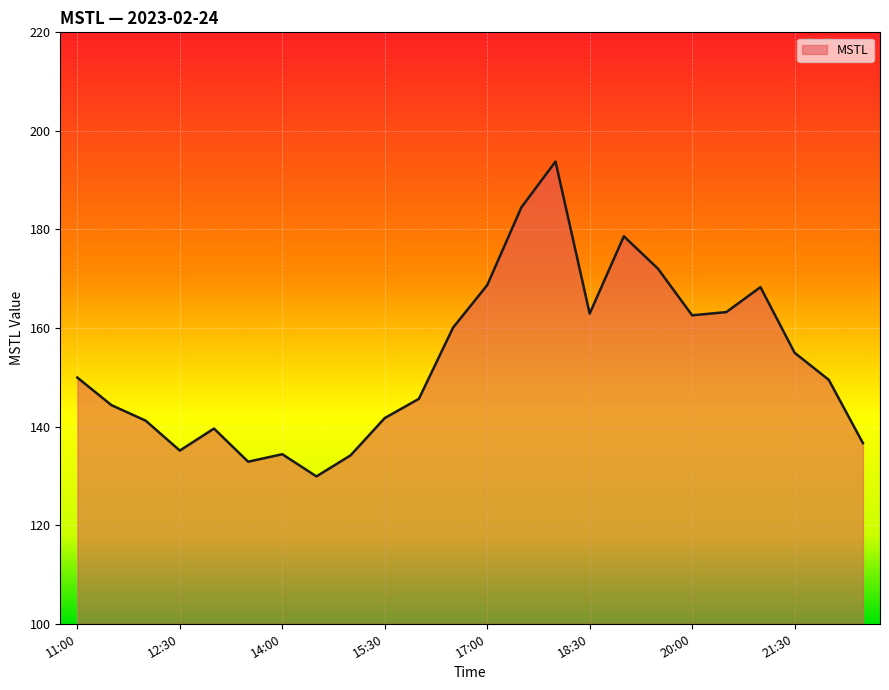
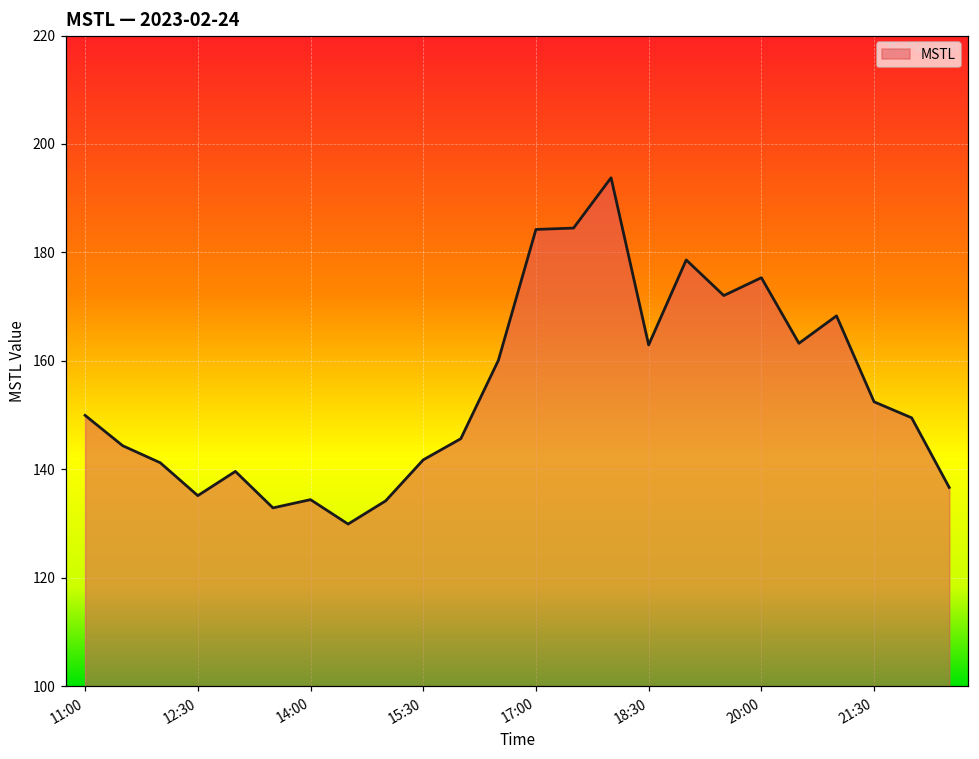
  {
    "11:00": 150,
    "12:30": 135,
    "14:00": 134,
    "15:30": 142,
-   "17:00": 169,
+   "17:00": 184,
    "18:30": 163,
-   "20:00": 163,
-   "21:30": 155
+   "20:00": 175,
+   "21:30": 152
  }
